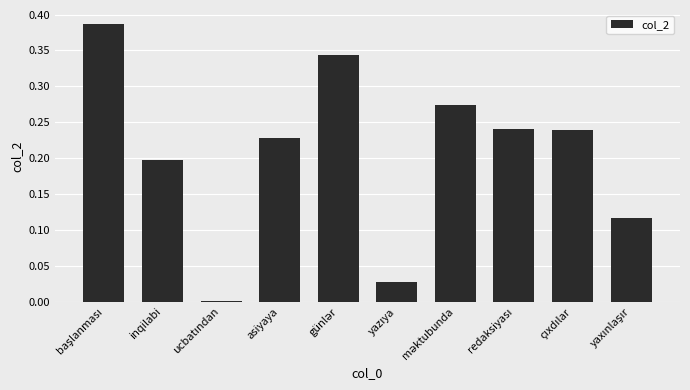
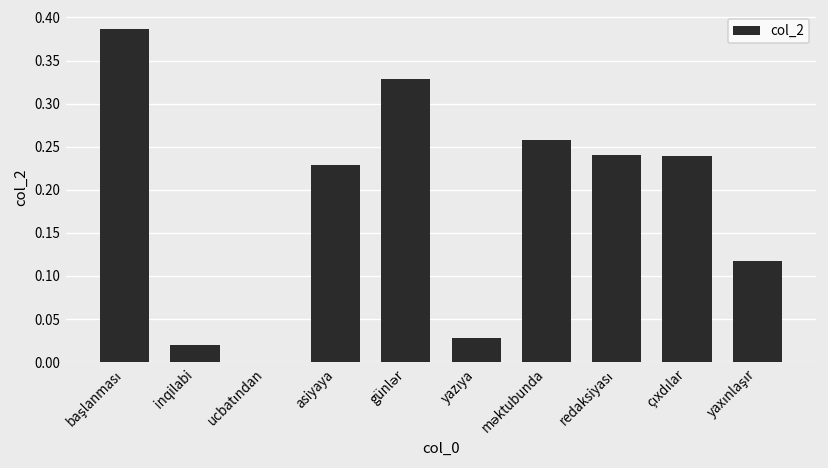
  {
    "başlanması": 0.39,
-   "inqilabi": 0.20,
+   "inqilabi": 0.02,
    "asiyaya": 0.23,
-   "günlər": 0.34,
+   "günlər": 0.33,
    "yazıya": 0.03,
-   "məktubunda": 0.27,
+   "məktubunda": 0.26,
    "redaksiyası": 0.24,
    "çıxdılar": 0.24,
    "yaxınlaşır": 0.12
  }
